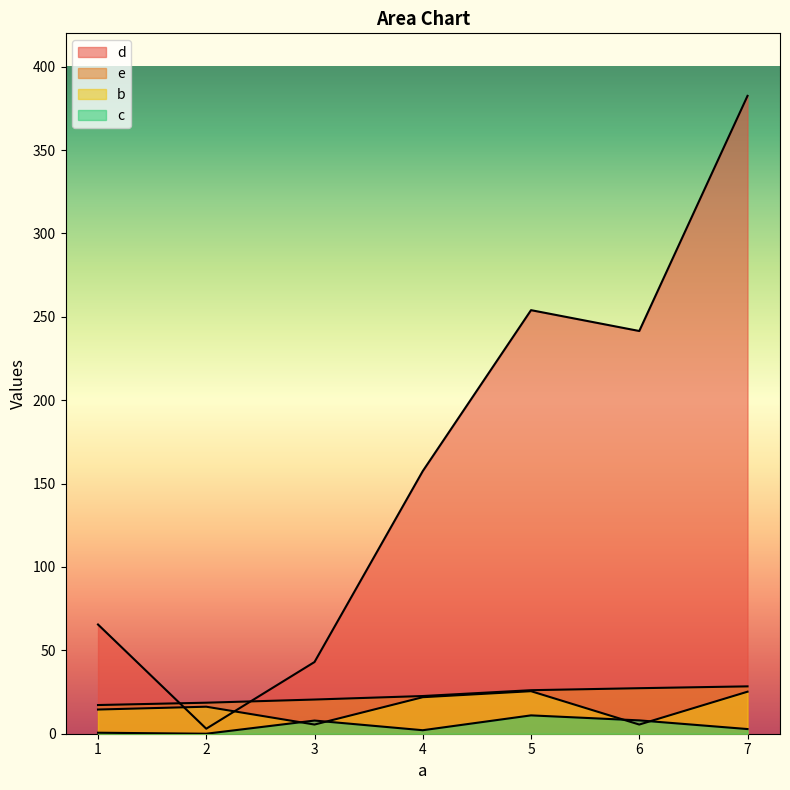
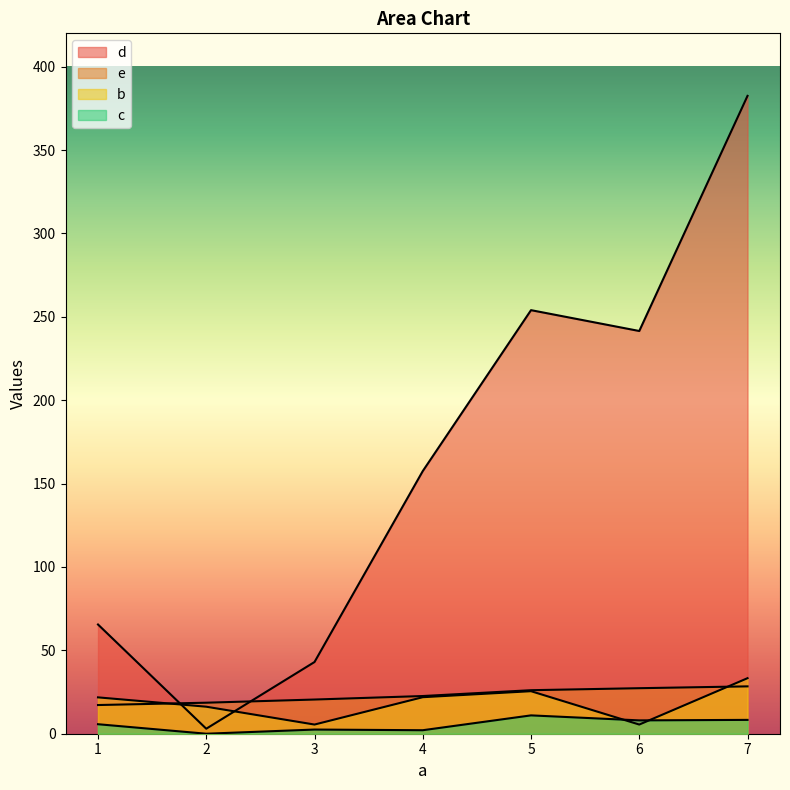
  {
    "b": {
-     "1": 15,
+     "1": 22,
      "2": 16,
      "3": 6,
      "6": 6,
-     "7": 25
+     "7": 33
    },
    "c": {
-     "1": 1,
+     "1": 6,
      "2": 0,
-     "3": 8,
+     "3": 3,
      "4": 2,
      "5": 11,
      "6": 8,
-     "7": 3
+     "7": 8
    }
  }
